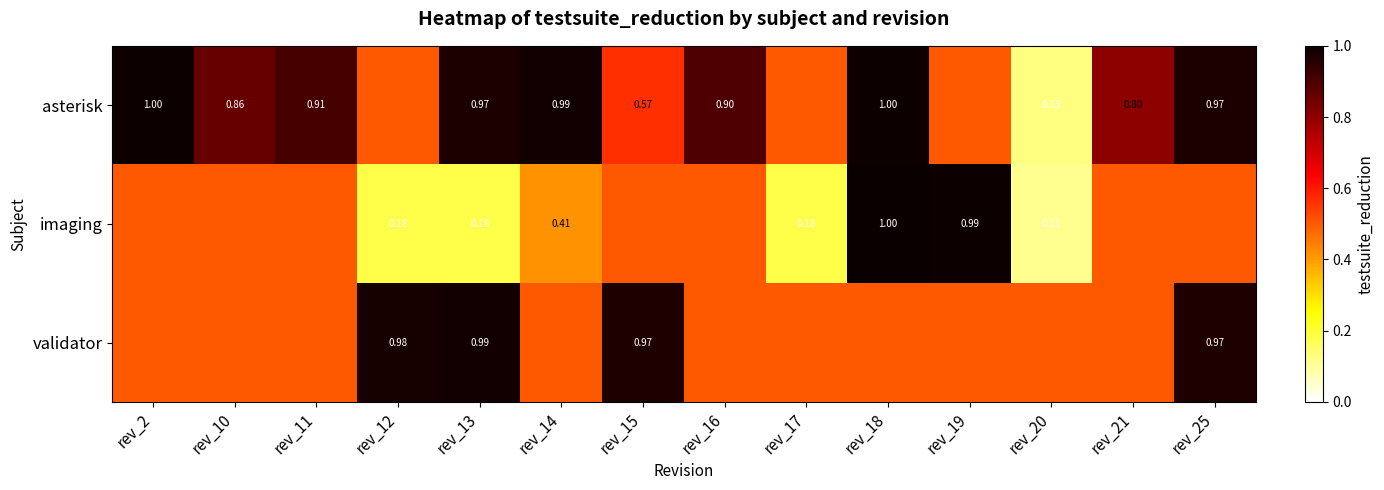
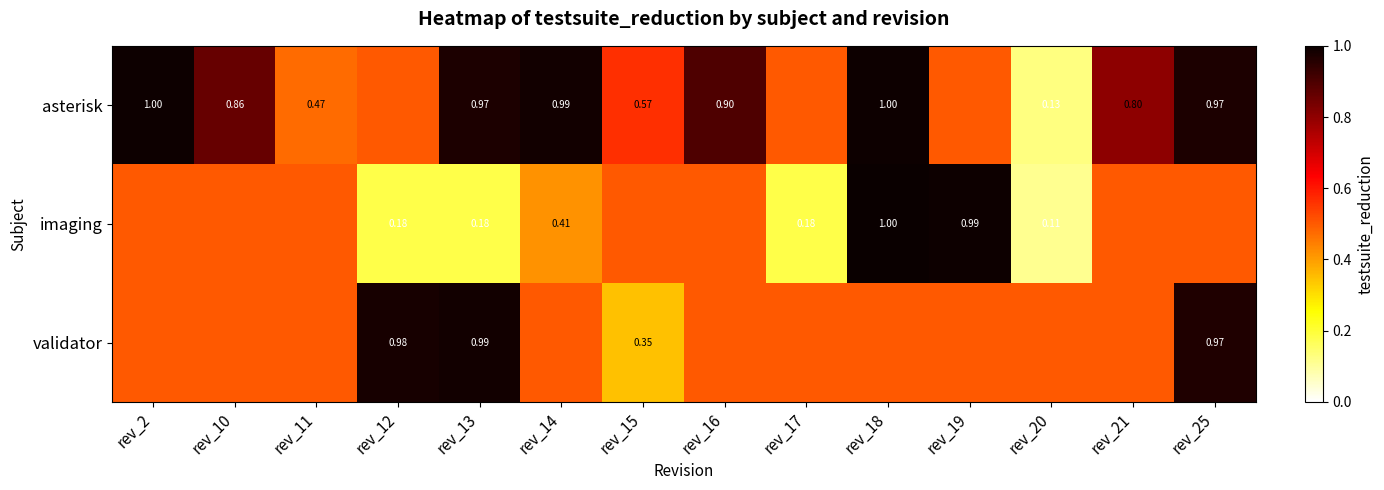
  {
    "asterisk": {
      "rev_2": 1.00,
      "rev_10": 0.86,
-     "rev_11": 0.91,
+     "rev_11": 0.47,
      "rev_13": 0.97,
      "rev_14": 0.99,
      "rev_15": 0.57,
      "rev_16": 0.90,
      "rev_18": 1.00,
      "rev_20": 0.13,
      "rev_21": 0.80,
      "rev_25": 0.97
    },
    "imaging": {
      "rev_12": 0.18,
      "rev_13": 0.18,
      "rev_14": 0.41,
      "rev_17": 0.18,
      "rev_18": 1.00,
      "rev_19": 0.99,
      "rev_20": 0.11
    },
    "validator": {
      "rev_12": 0.98,
      "rev_13": 0.99,
-     "rev_15": 0.97,
+     "rev_15": 0.35,
      "rev_25": 0.97
    }
  }
